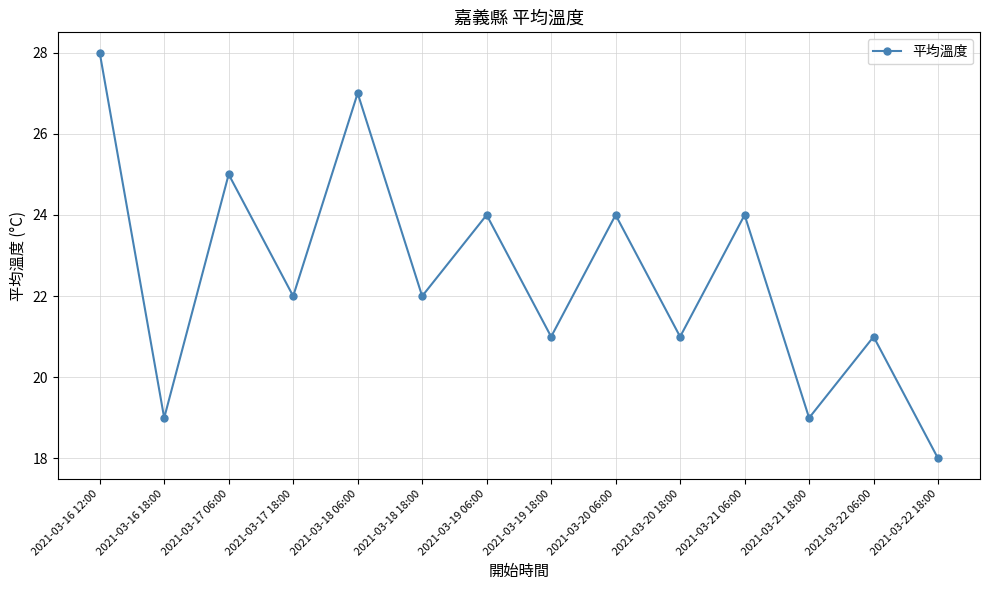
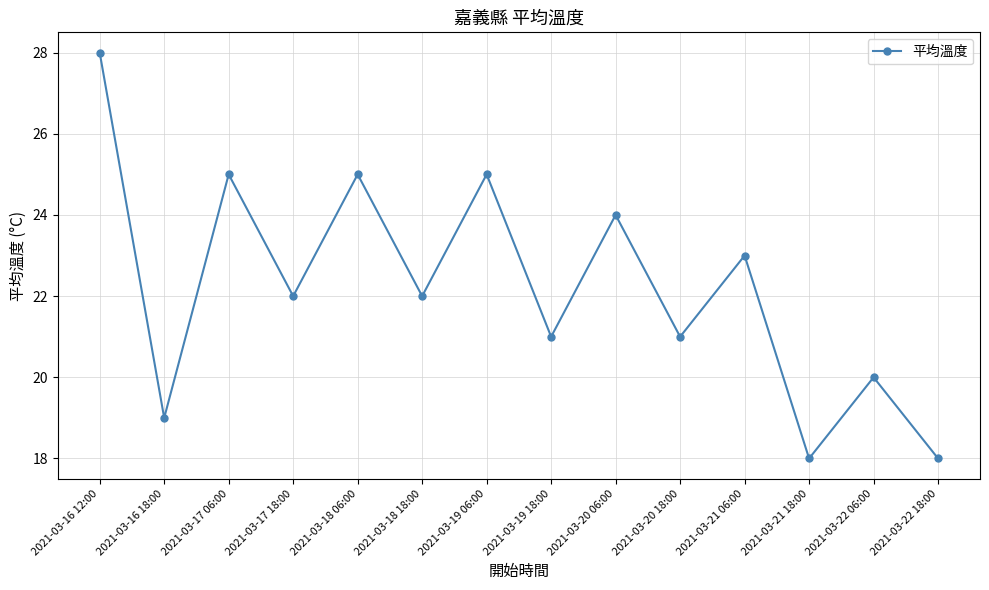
  {
    "2021-03-16 12:00": 28,
    "2021-03-16 18:00": 19,
    "2021-03-17 06:00": 25,
    "2021-03-17 18:00": 22,
-   "2021-03-18 06:00": 27,
+   "2021-03-18 06:00": 25,
    "2021-03-18 18:00": 22,
-   "2021-03-19 06:00": 24,
+   "2021-03-19 06:00": 25,
    "2021-03-19 18:00": 21,
    "2021-03-20 06:00": 24,
    "2021-03-20 18:00": 21,
-   "2021-03-21 06:00": 24,
-   "2021-03-21 18:00": 19,
-   "2021-03-22 06:00": 21,
+   "2021-03-21 06:00": 23,
+   "2021-03-21 18:00": 18,
+   "2021-03-22 06:00": 20,
    "2021-03-22 18:00": 18
  }
